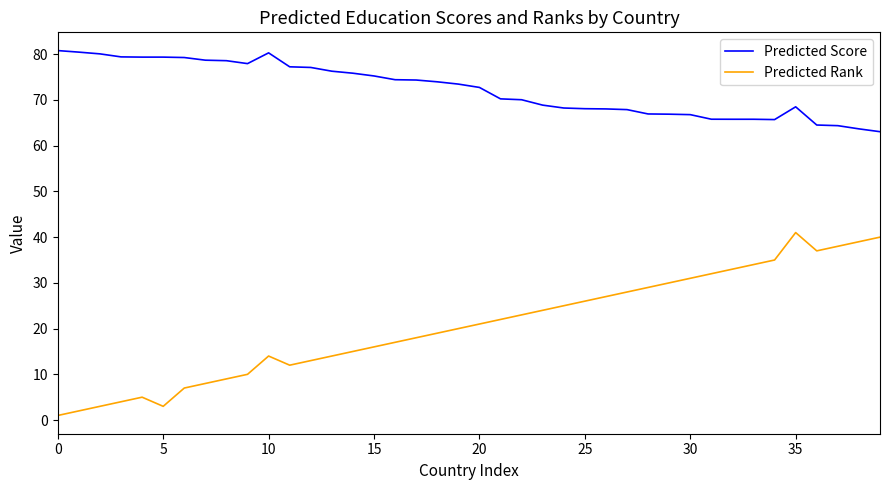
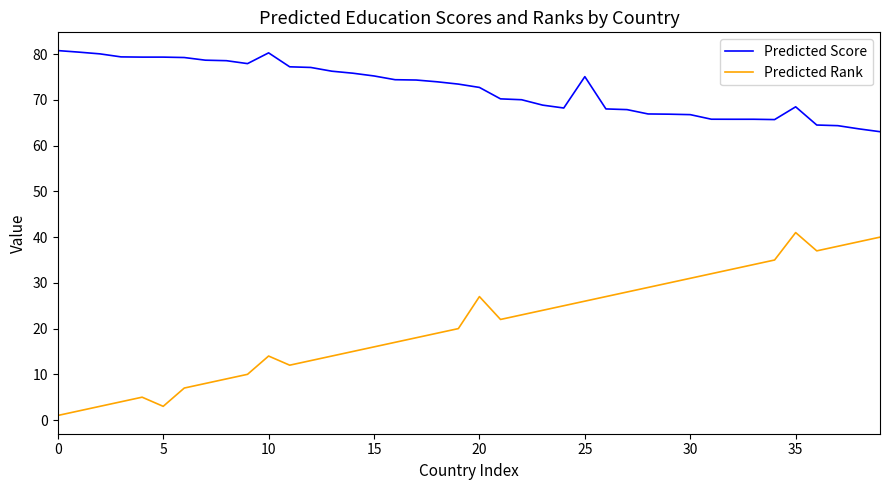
  {
    "Predicted Score": {
      "0": 81,
      "5": 79,
      "10": 80,
      "15": 75,
      "20": 73,
-     "25": 68,
+     "25": 75,
      "30": 67,
      "35": 69
    },
    "Predicted Rank": {
      "0": 1,
      "5": 3,
      "10": 14,
      "15": 16,
-     "20": 21,
+     "20": 27,
      "25": 26,
      "30": 31,
      "35": 41
    }
  }
